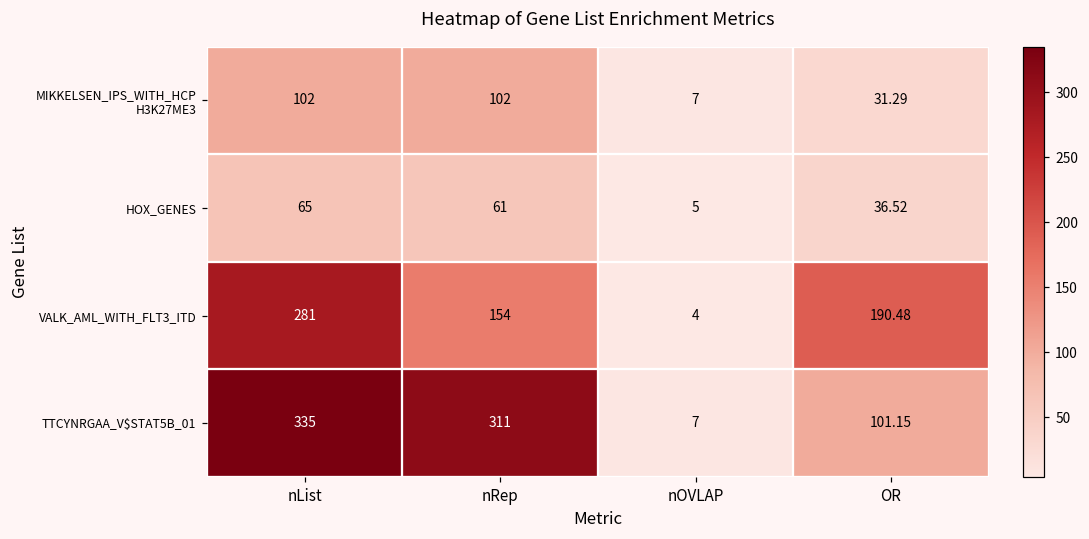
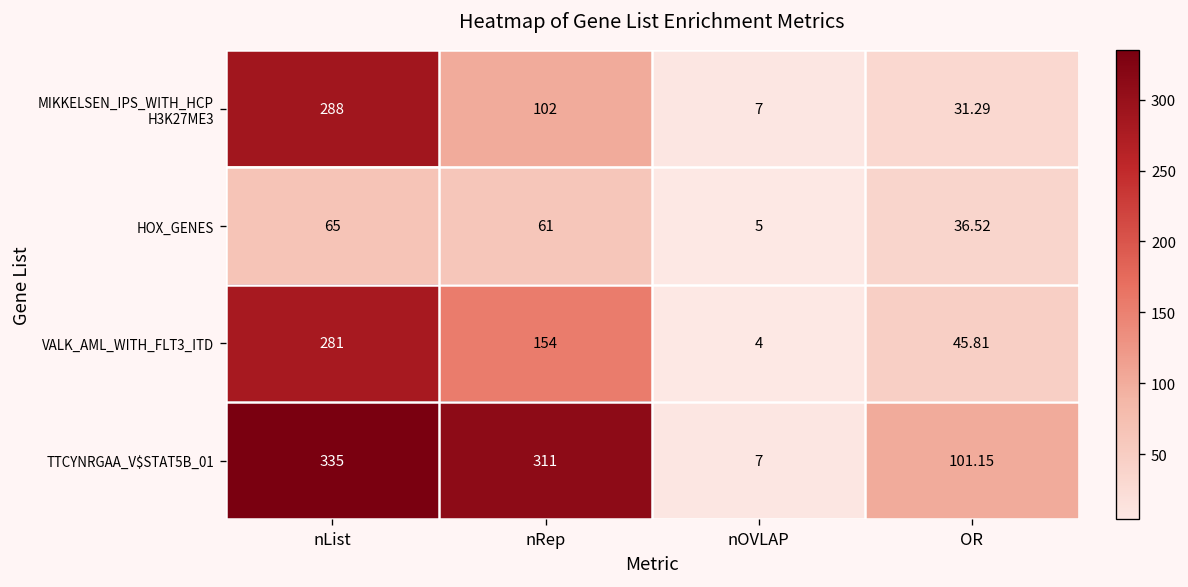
  {
    "MIKKELSEN_IPS_WITH_HCP H3K27ME3": {
-     "nList": 102,
+     "nList": 288,
      "nRep": 102,
      "nOVLAP": 7,
      "OR": 31.29
    },
    "HOX_GENES": {
      "nList": 65,
      "nRep": 61,
      "nOVLAP": 5,
      "OR": 36.52
    },
    "VALK_AML_WITH_FLT3_ITD": {
      "nList": 281,
      "nRep": 154,
      "nOVLAP": 4,
-     "OR": 190.48
+     "OR": 45.81
    },
    "TTCYNRGAA_V$STAT5B_01": {
      "nList": 335,
      "nRep": 311,
      "nOVLAP": 7,
      "OR": 101.15
    }
  }
